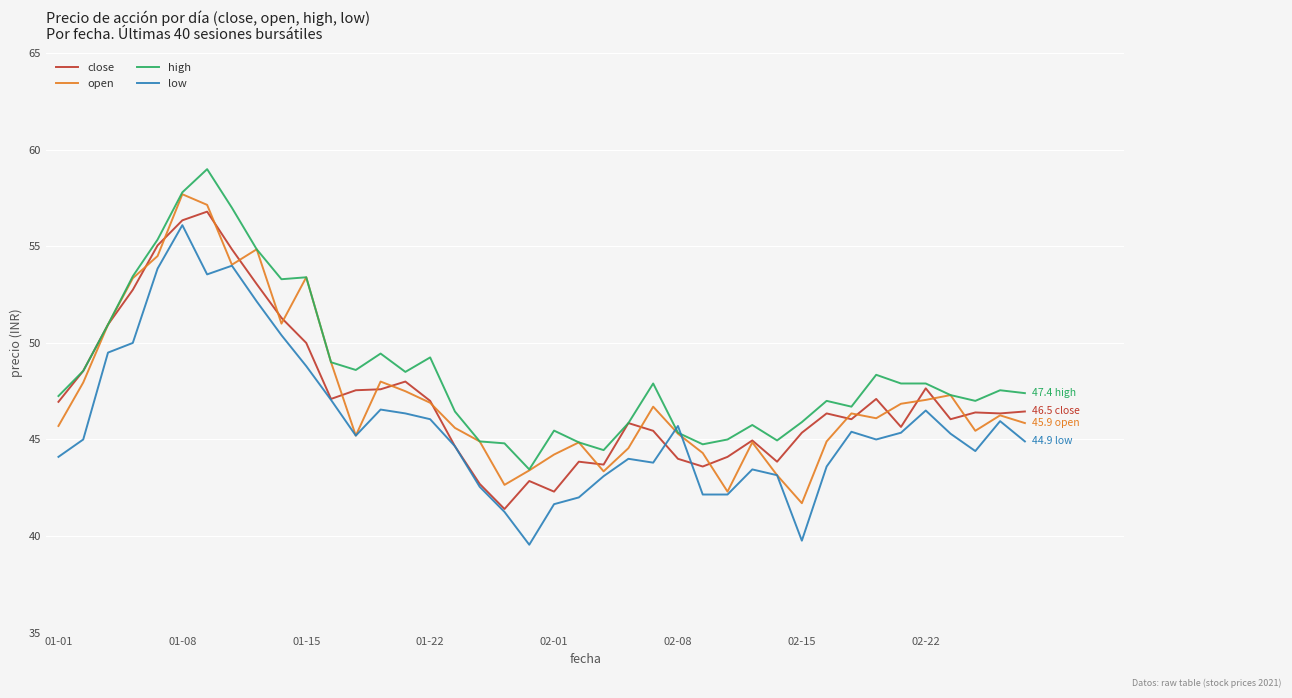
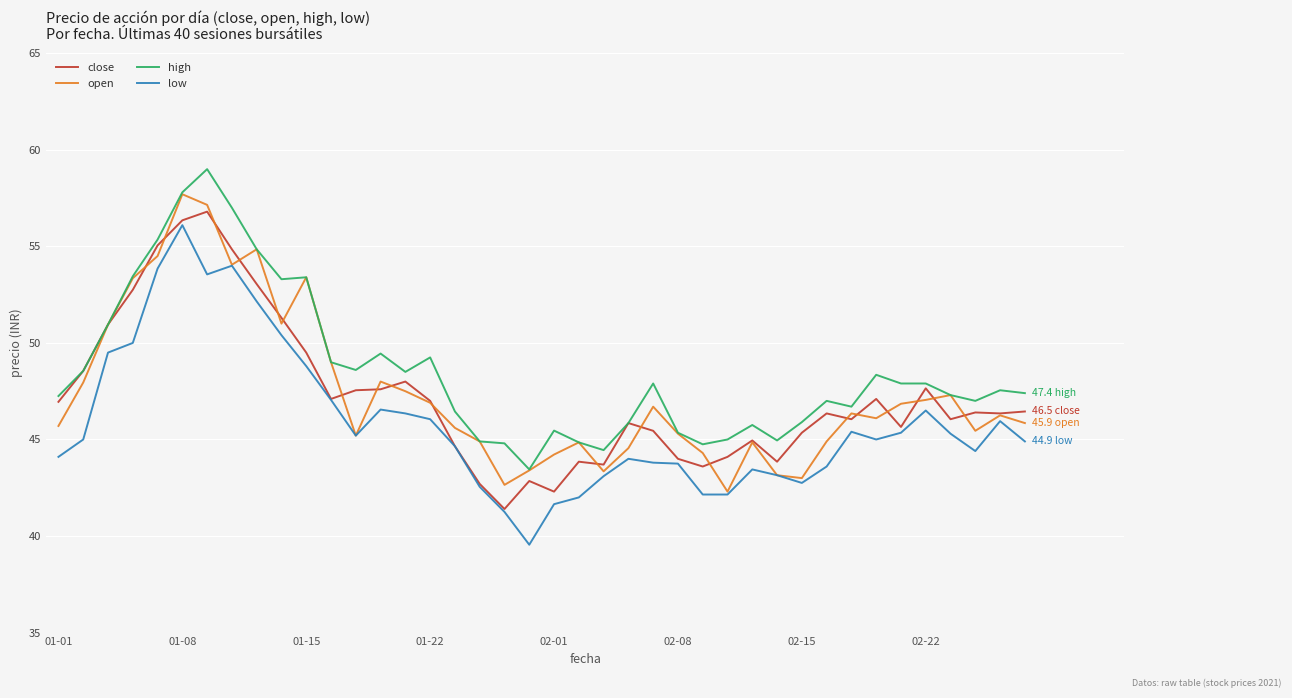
  {
    "close": {
      "01-01": 47.0,
      "01-08": 56.4,
-     "01-15": 50.0,
+     "01-15": 49.5,
      "02-01": 42.3,
      "02-08": 44.0,
      "02-15": 45.4,
      "02-22": 47.7
    },
    "open": {
      "01-01": 45.7,
      "02-01": 44.2,
-     "02-15": 41.7,
+     "02-15": 43.0,
      "02-22": 47.1
    },
    "high": {
      "01-01": 47.3,
      "01-22": 49.3,
      "02-01": 45.5,
      "02-15": 45.9,
      "02-22": 47.9
    },
    "low": {
      "01-01": 44.1,
      "01-08": 56.1,
      "01-15": 48.8,
      "01-22": 46.1,
      "02-01": 41.7,
-     "02-08": 45.7,
-     "02-15": 39.8,
+     "02-08": 43.8,
+     "02-15": 42.8,
      "02-22": 46.5
    }
  }
